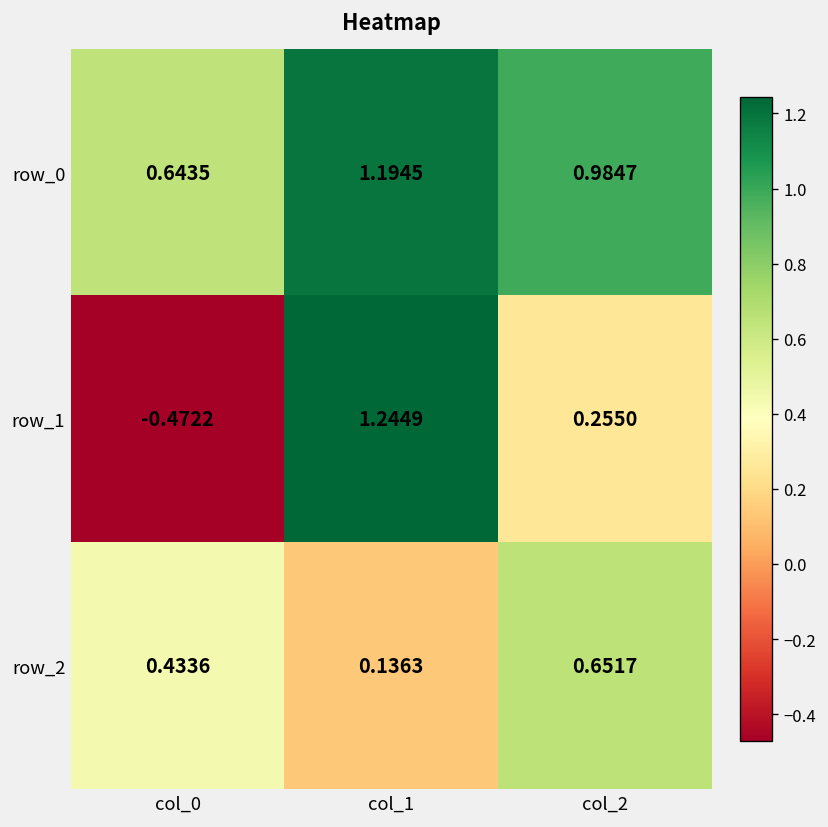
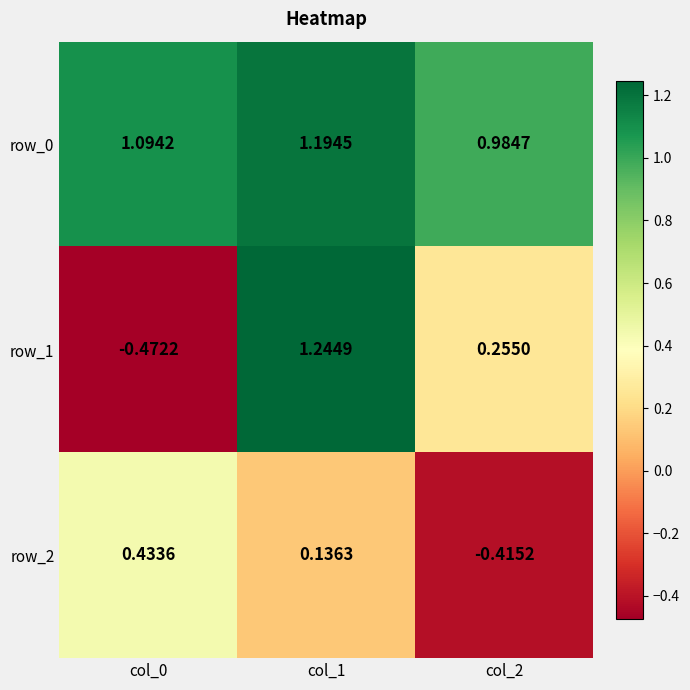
  {
    "row_0": {
-     "col_0": 0.6435,
+     "col_0": 1.0942,
      "col_1": 1.1945,
      "col_2": 0.9847
    },
    "row_1": {
      "col_0": -0.4722,
      "col_1": 1.2449,
      "col_2": 0.2550
    },
    "row_2": {
      "col_0": 0.4336,
      "col_1": 0.1363,
-     "col_2": 0.6517
+     "col_2": -0.4152
    }
  }
